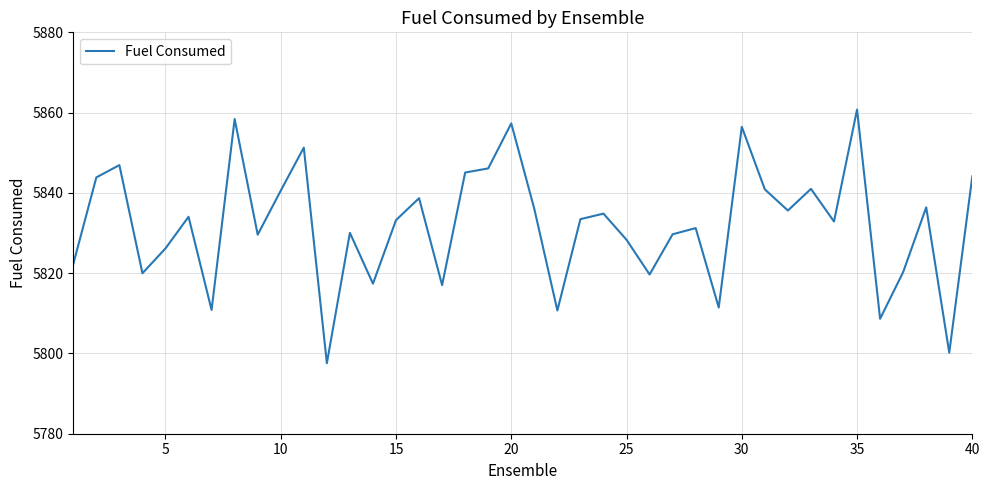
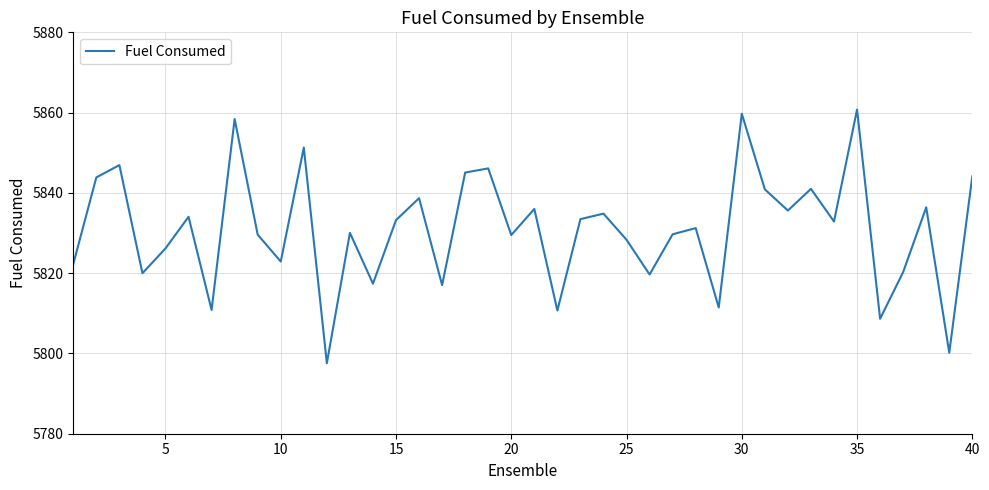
  {
    "5": 5826,
-   "10": 5841,
+   "10": 5823,
    "15": 5833,
-   "20": 5857,
+   "20": 5829,
    "25": 5828,
-   "30": 5856,
+   "30": 5860,
    "35": 5861,
    "40": 5844
  }
